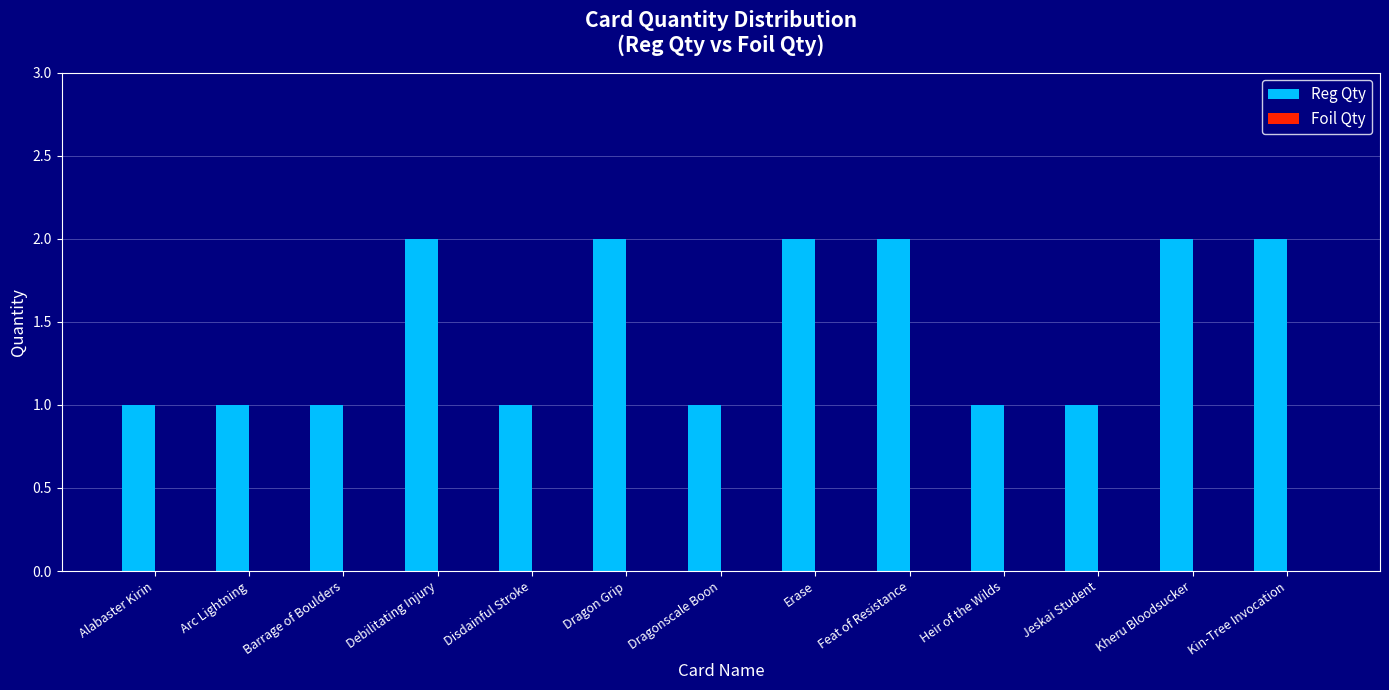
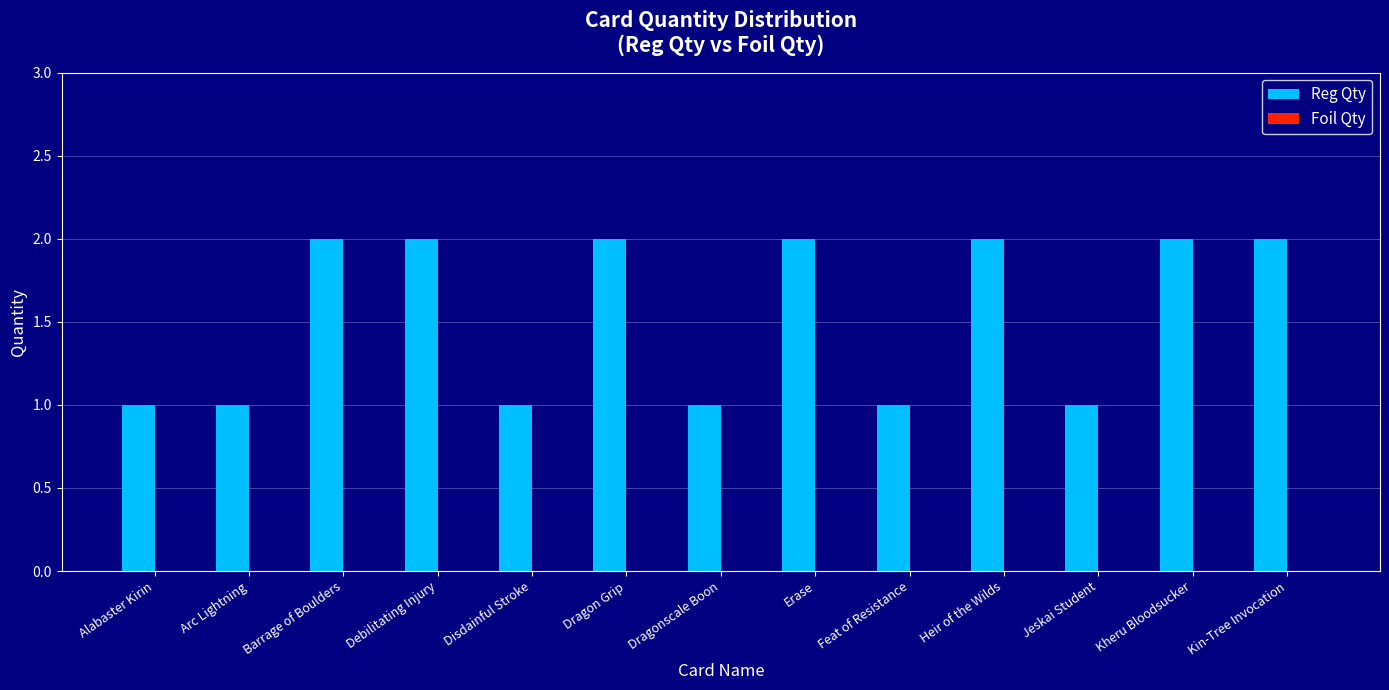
  {
    "Reg Qty": {
      "Alabaster Kirin": 1,
      "Arc Lightning": 1,
-     "Barrage of Boulders": 1,
+     "Barrage of Boulders": 2,
      "Debilitating Injury": 2,
      "Disdainful Stroke": 1,
      "Dragon Grip": 2,
      "Dragonscale Boon": 1,
      "Erase": 2,
-     "Feat of Resistance": 2,
-     "Heir of the Wilds": 1,
+     "Feat of Resistance": 1,
+     "Heir of the Wilds": 2,
      "Jeskai Student": 1,
      "Kheru Bloodsucker": 2,
      "Kin-Tree Invocation": 2
    },
    "Foil Qty": {
      "Alabaster Kirin": 0,
      "Arc Lightning": 0,
      "Barrage of Boulders": 0,
      "Debilitating Injury": 0,
      "Disdainful Stroke": 0,
      "Dragon Grip": 0,
      "Dragonscale Boon": 0,
      "Erase": 0,
      "Feat of Resistance": 0,
      "Heir of the Wilds": 0,
      "Jeskai Student": 0,
      "Kheru Bloodsucker": 0,
      "Kin-Tree Invocation": 0
    }
  }
